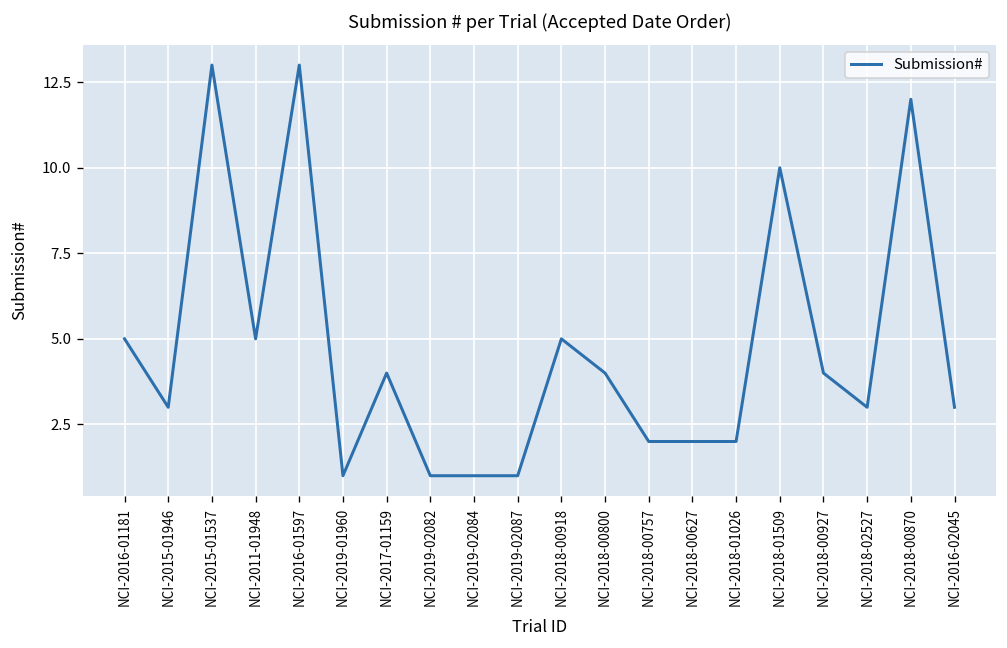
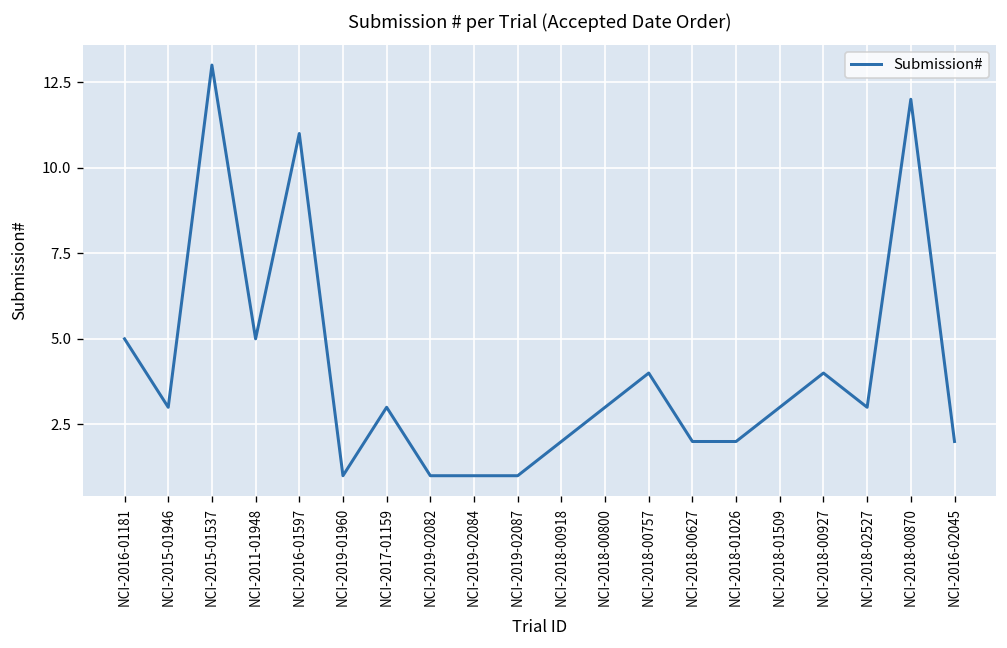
  {
    "NCI-2016-01181": 5,
    "NCI-2015-01946": 3,
    "NCI-2015-01537": 13,
    "NCI-2011-01948": 5,
-   "NCI-2016-01597": 13,
+   "NCI-2016-01597": 11,
    "NCI-2019-01960": 1,
-   "NCI-2017-01159": 4,
+   "NCI-2017-01159": 3,
    "NCI-2019-02082": 1,
    "NCI-2019-02084": 1,
    "NCI-2019-02087": 1,
-   "NCI-2018-00918": 5,
-   "NCI-2018-00800": 4,
-   "NCI-2018-00757": 2,
+   "NCI-2018-00918": 2,
+   "NCI-2018-00800": 3,
+   "NCI-2018-00757": 4,
    "NCI-2018-00627": 2,
    "NCI-2018-01026": 2,
-   "NCI-2018-01509": 10,
+   "NCI-2018-01509": 3,
    "NCI-2018-00927": 4,
    "NCI-2018-02527": 3,
    "NCI-2018-00870": 12,
-   "NCI-2016-02045": 3
+   "NCI-2016-02045": 2
  }
